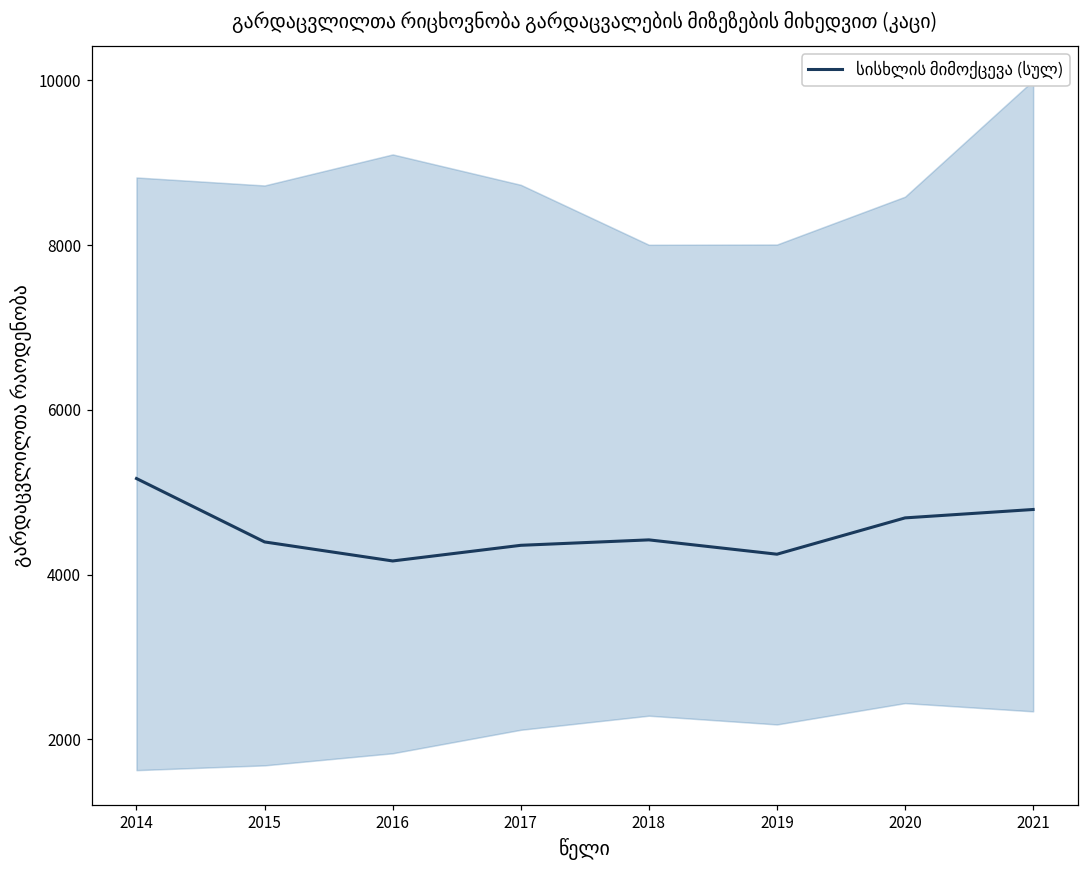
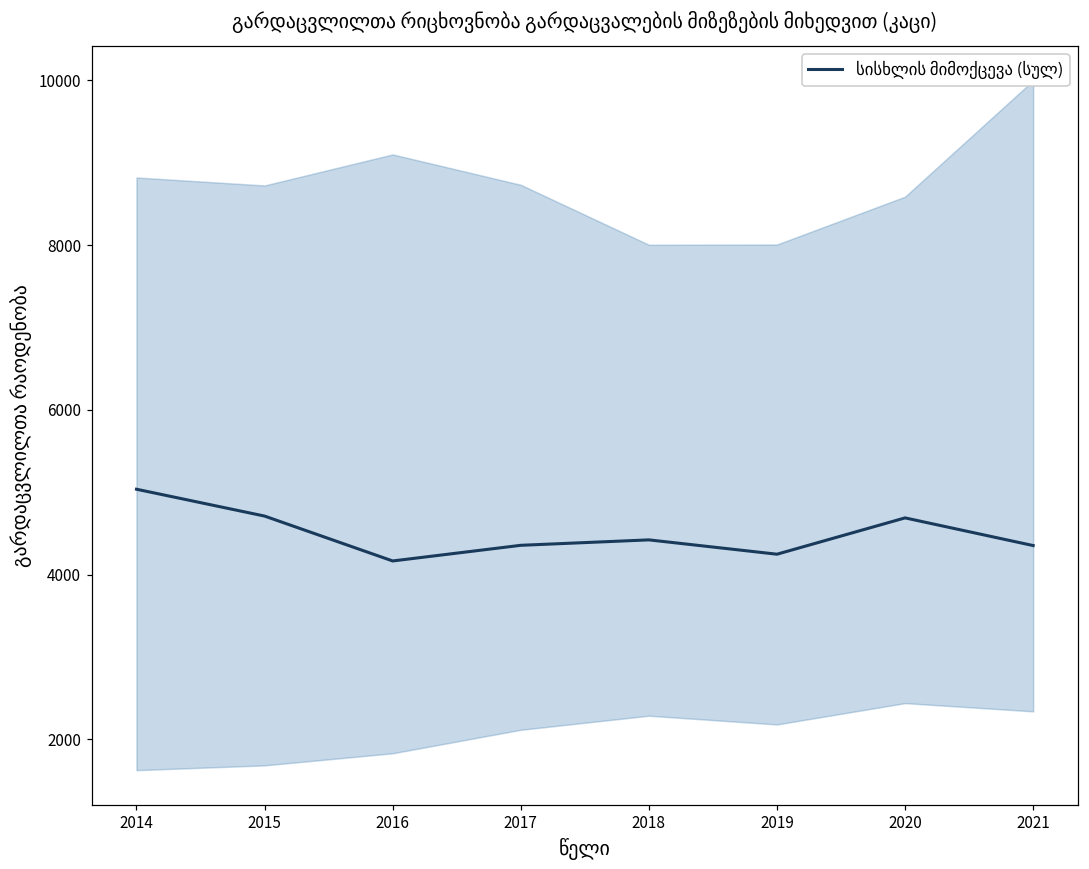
  {
    "სისხლის მიმოქცევა (სულ)": {
-     "2014": 5200,
-     "2015": 4400,
+     "2014": 5000,
+     "2015": 4700,
      "2016": 4200,
      "2017": 4400,
      "2018": 4400,
      "2019": 4200,
      "2020": 4700,
-     "2021": 4800
+     "2021": 4400
    }
  }
